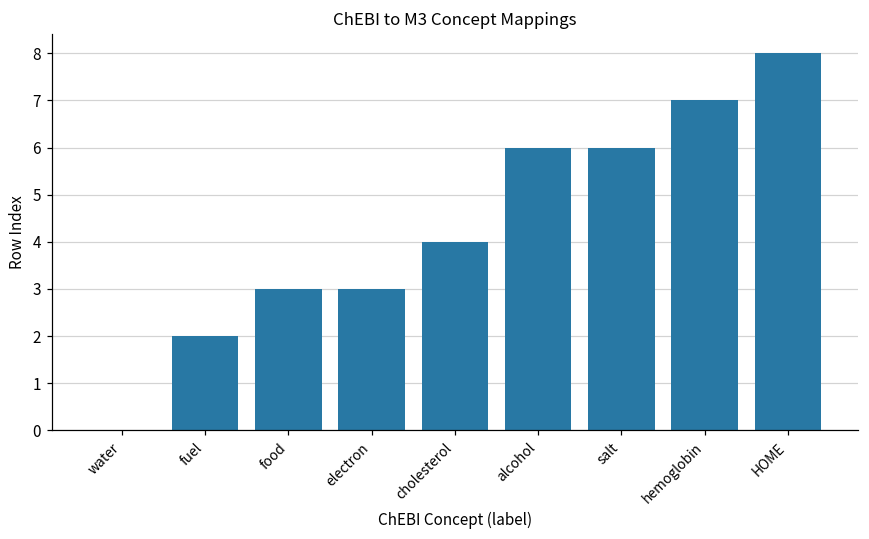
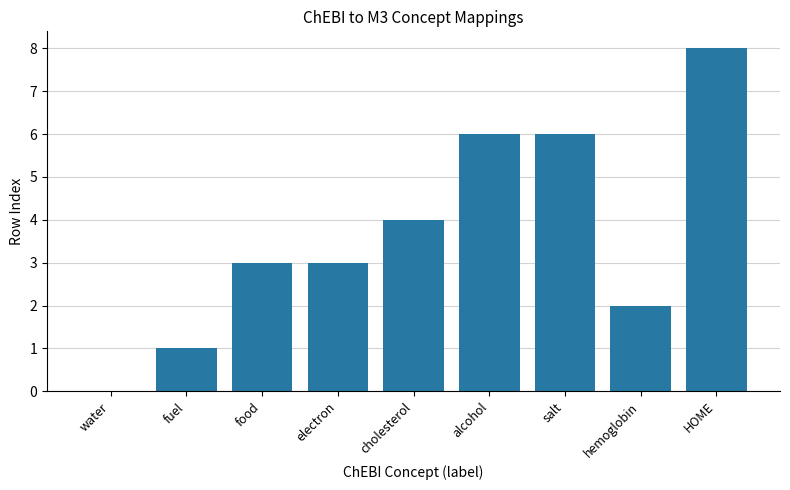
  {
    "water": 0,
-   "fuel": 2,
+   "fuel": 1,
    "food": 3,
    "electron": 3,
    "cholesterol": 4,
    "alcohol": 6,
    "salt": 6,
-   "hemoglobin": 7,
+   "hemoglobin": 2,
    "HOME": 8
  }
